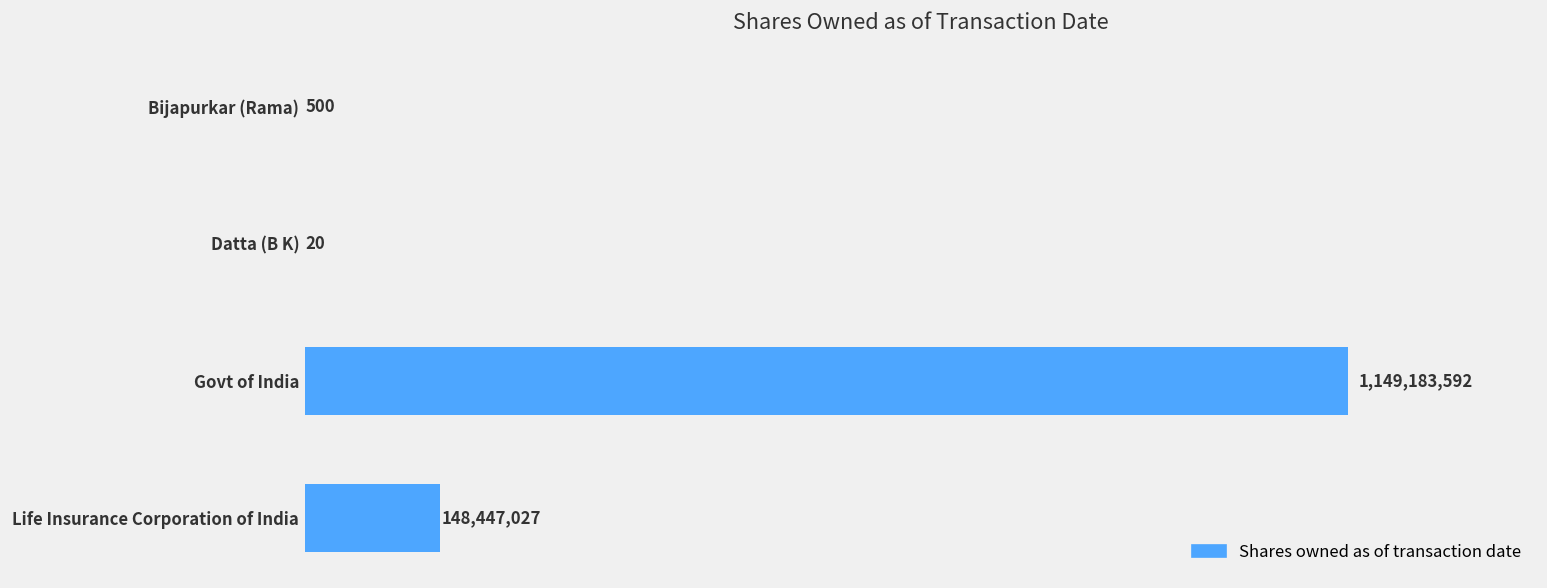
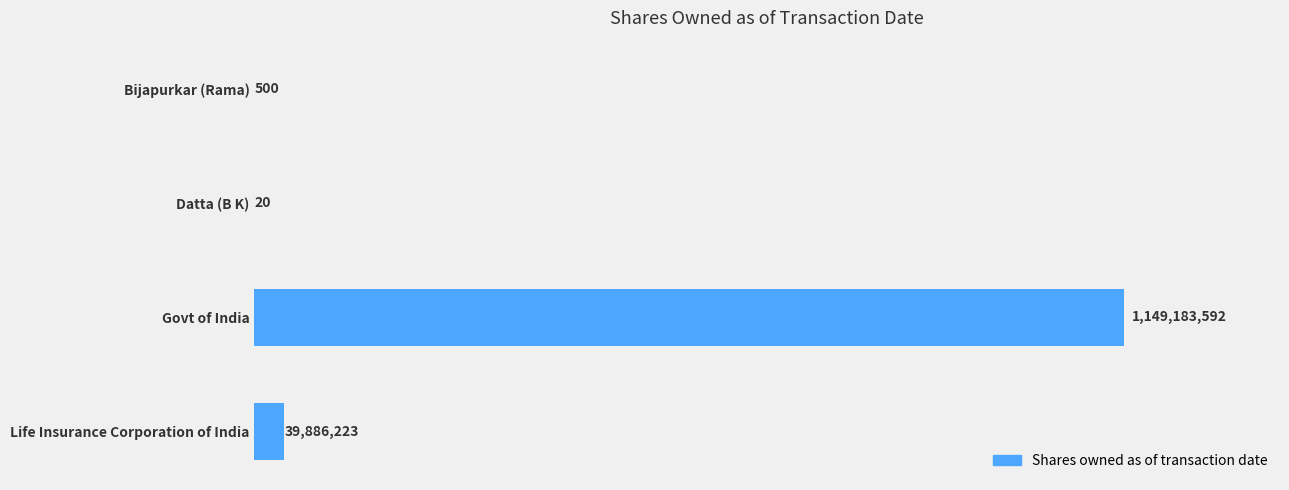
  {
    "Bijapurkar (Rama)": "500",
    "Datta (B K)": "20",
    "Govt of India": "1,149,183,592",
-   "Life Insurance Corporation of India": "148,447,027"
+   "Life Insurance Corporation of India": "39,886,223"
  }
